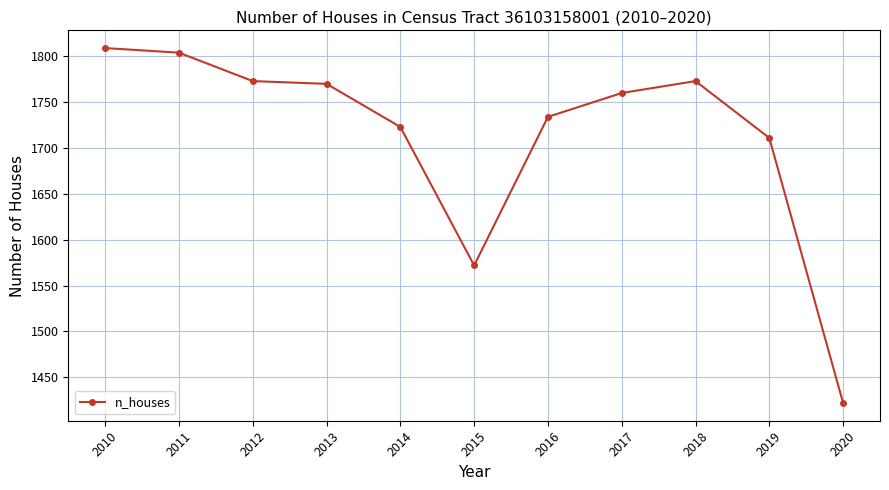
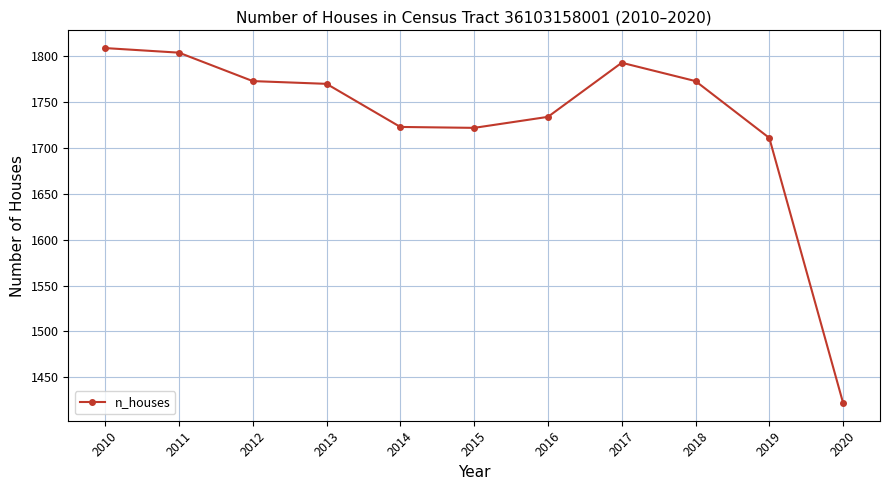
  {
    "2010": 1810,
    "2011": 1800,
    "2012": 1770,
    "2013": 1770,
    "2014": 1720,
-   "2015": 1570,
+   "2015": 1720,
    "2016": 1730,
-   "2017": 1760,
+   "2017": 1790,
    "2018": 1770,
    "2019": 1710,
    "2020": 1420
  }
